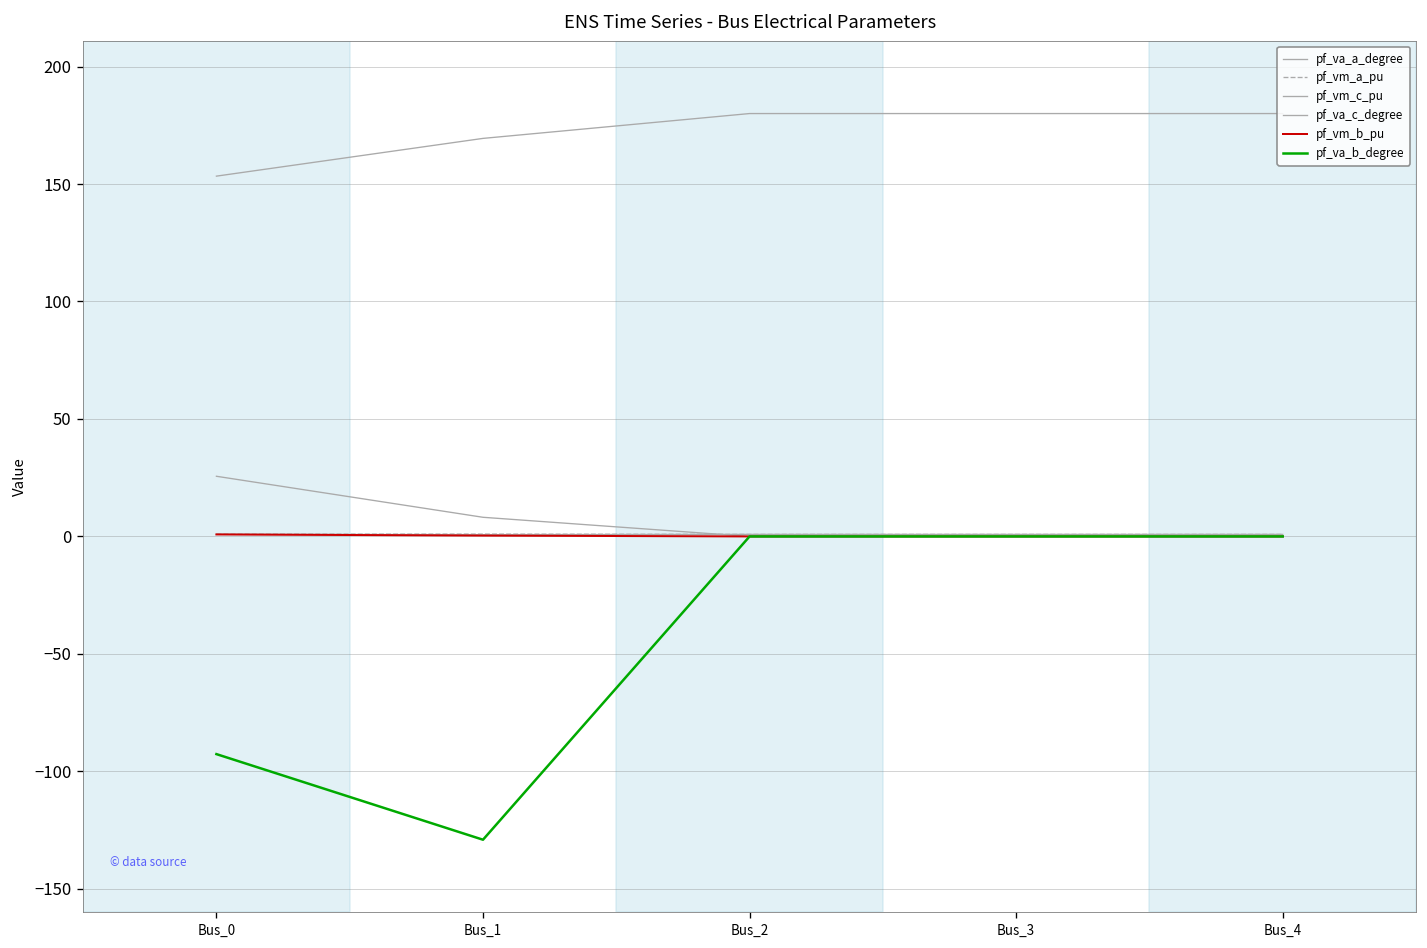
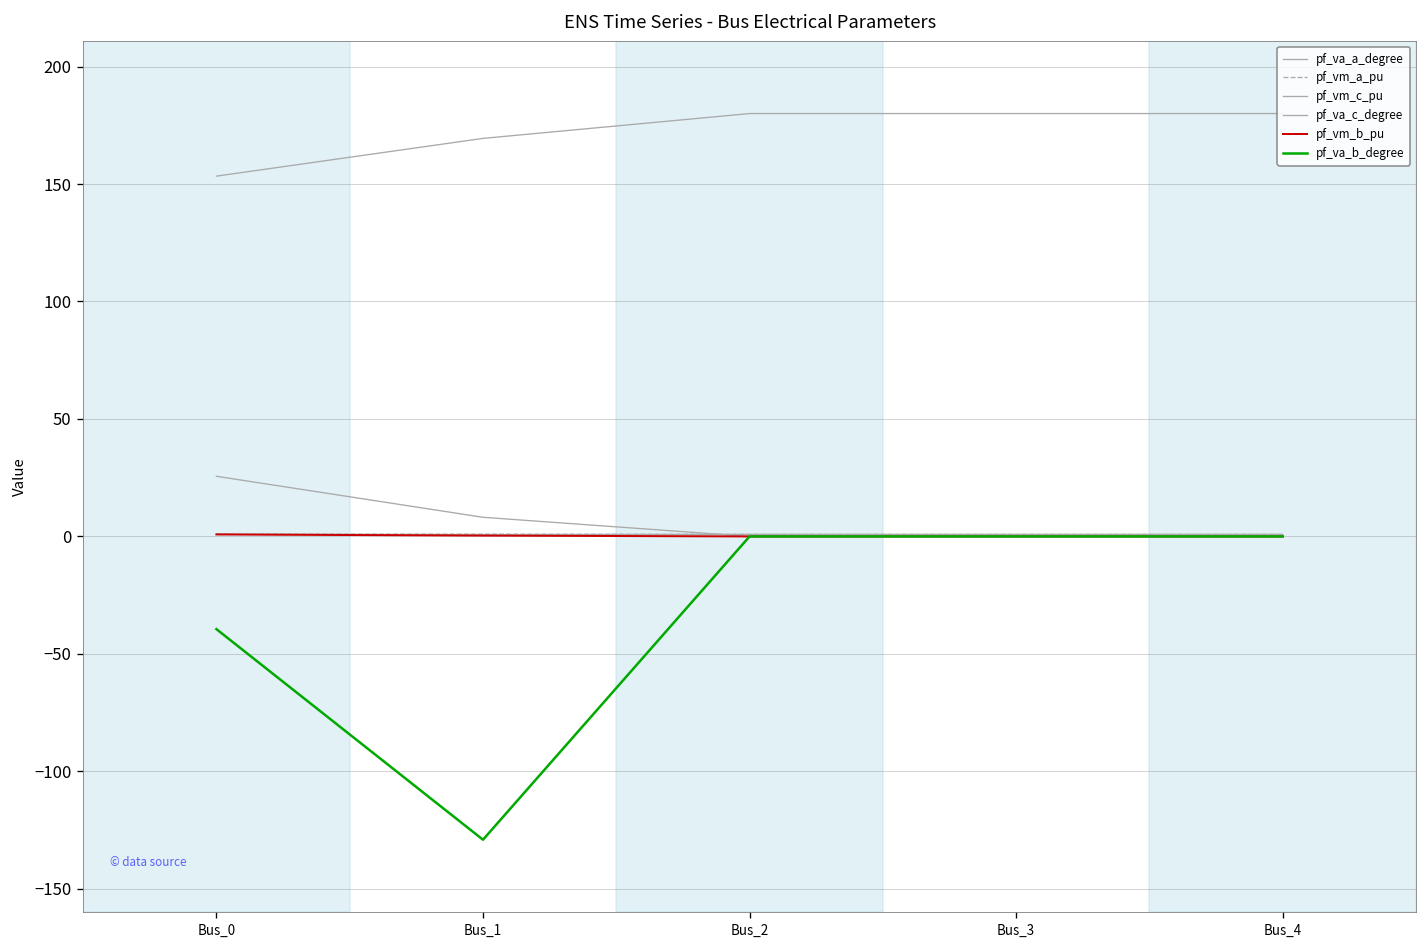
  {
    "pf_va_b_degree": {
-     "Bus_0": -93,
+     "Bus_0": -39,
      "Bus_1": -129
    }
  }
